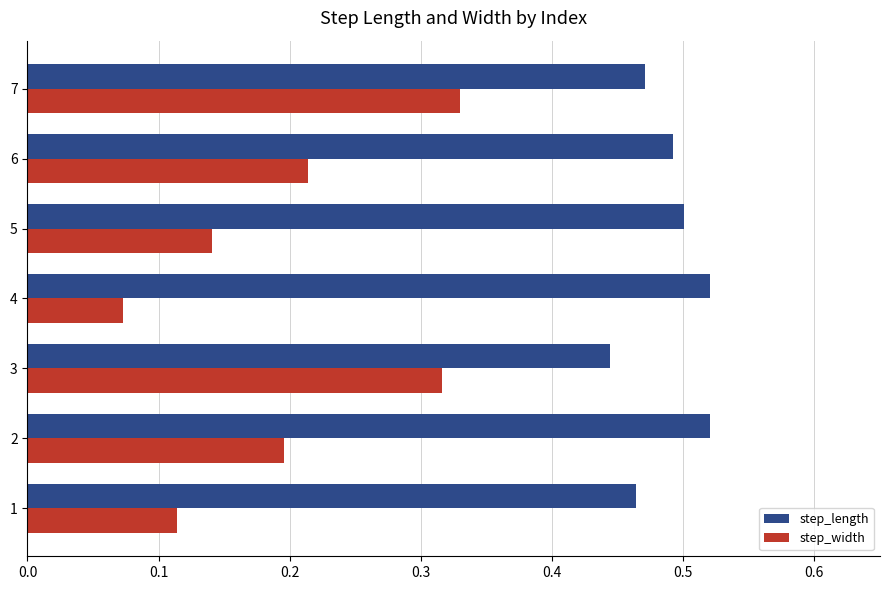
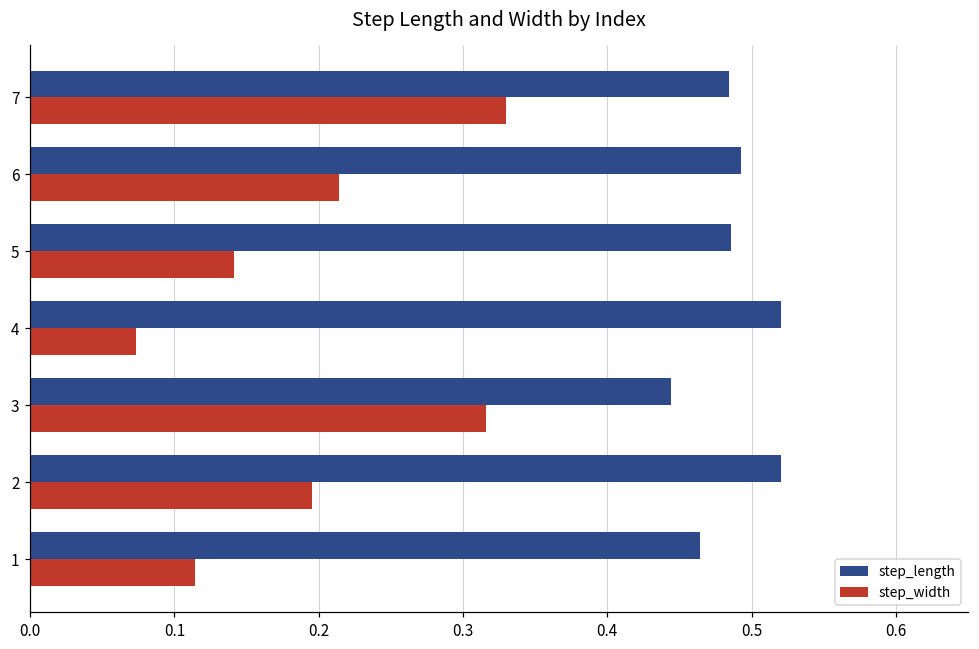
  {
    "step_length": {
-     "7": 0.471,
+     "7": 0.484,
      "6": 0.492,
-     "5": 0.501,
+     "5": 0.486,
      "4": 0.520,
      "3": 0.444,
      "2": 0.520,
      "1": 0.464
    },
    "step_width": {
      "7": 0.330,
      "6": 0.214,
      "5": 0.141,
      "4": 0.073,
      "3": 0.316,
      "2": 0.195,
      "1": 0.114
    }
  }
